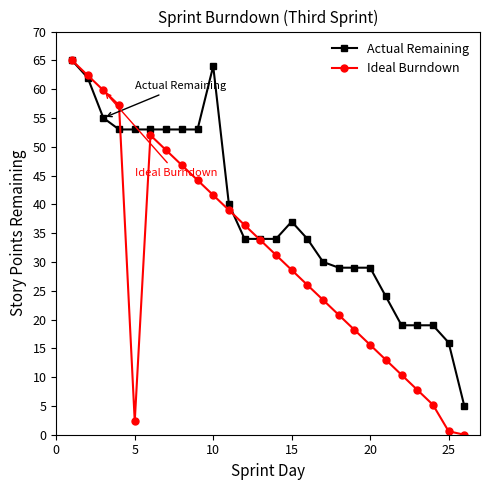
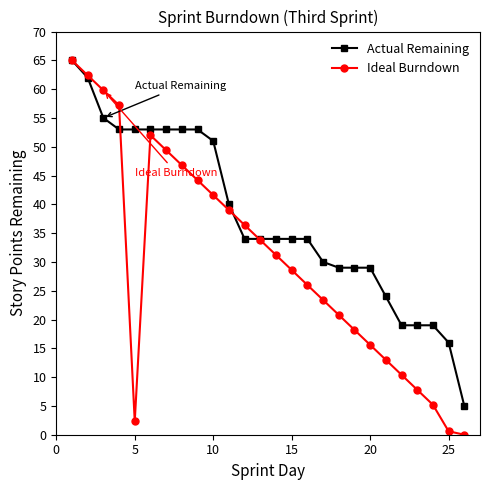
  {
    "Actual Remaining": {
      "5": 53,
-     "10": 64,
-     "15": 37,
+     "10": 51,
+     "15": 34,
      "20": 29,
      "25": 16
    },
    "Ideal Burndown": {
      "5": 2,
      "10": 42,
      "15": 29,
      "20": 16,
      "25": 1
    }
  }
